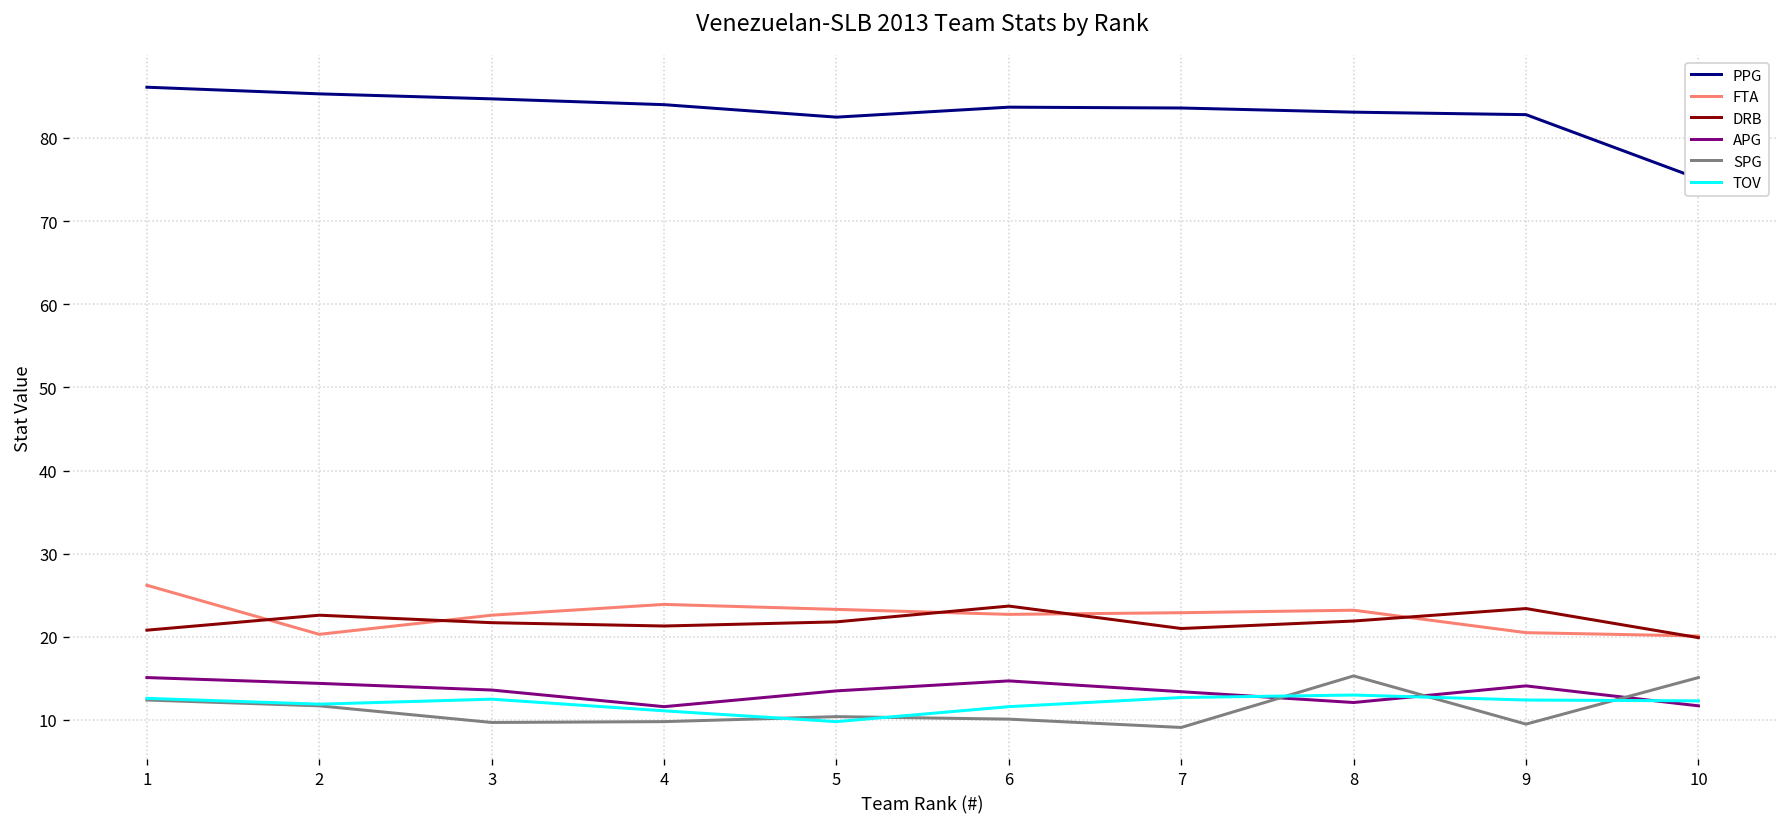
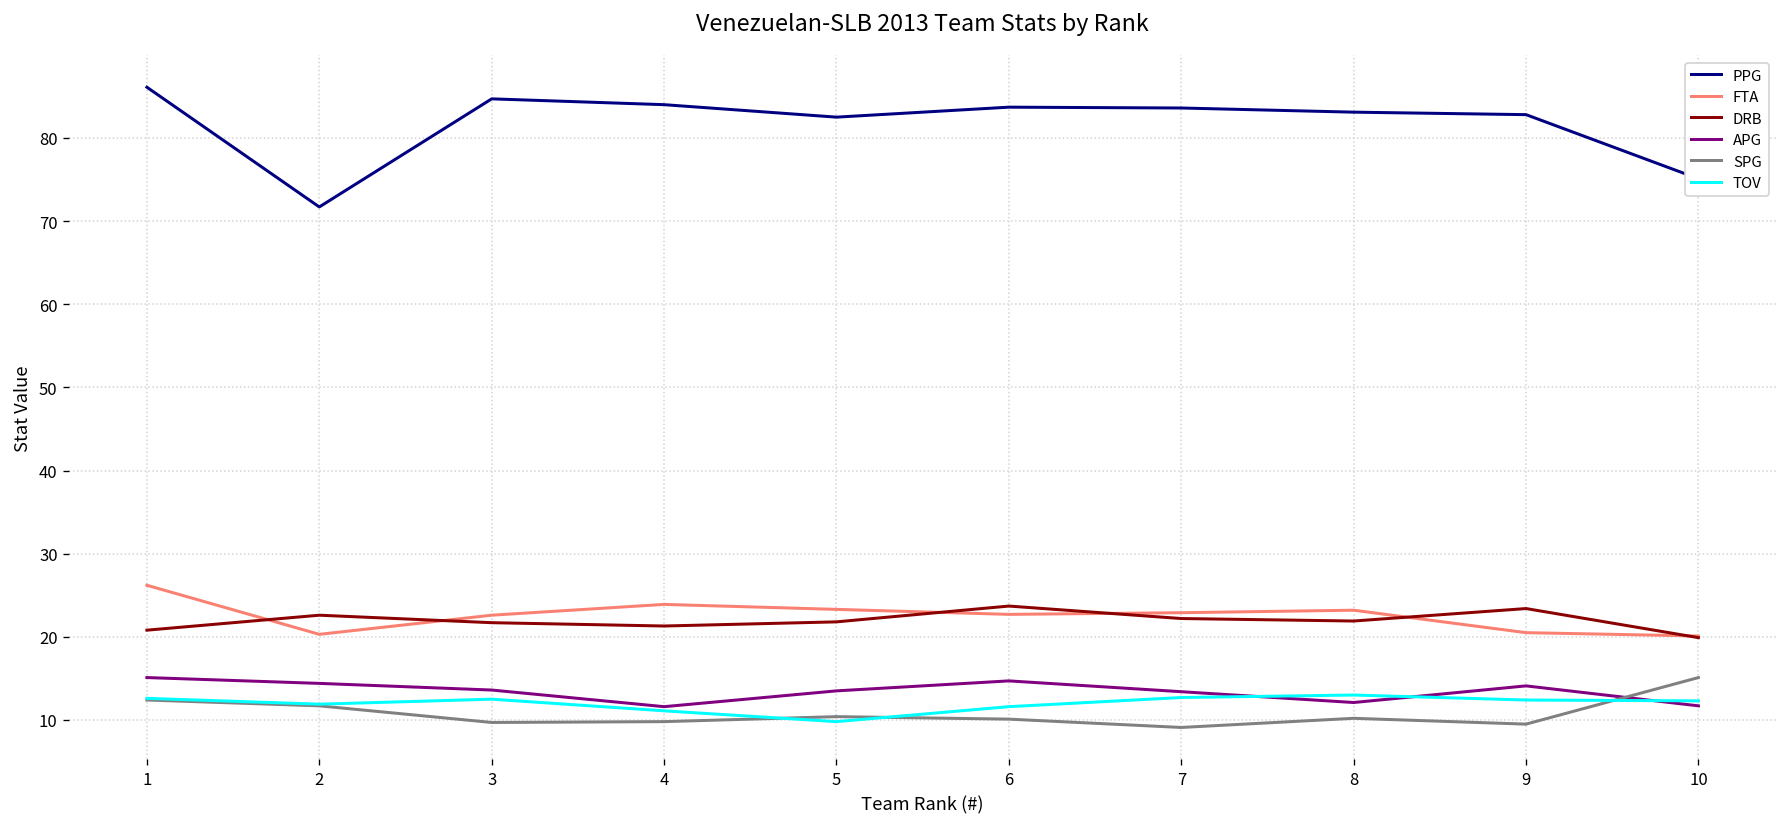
  {
    "PPG": {
      "1": 86,
-     "2": 85,
+     "2": 72,
      "3": 85,
      "4": 84,
      "5": 83,
      "6": 84,
      "7": 84,
      "8": 83,
      "9": 83
    },
    "FTA": {
      "1": 26,
      "2": 20,
      "3": 23,
      "4": 24,
      "5": 23,
      "6": 23,
      "7": 23,
      "8": 23,
      "9": 21
    },
    "DRB": {
      "1": 21,
      "2": 23,
      "3": 22,
      "4": 21,
      "5": 22,
      "6": 24,
-     "7": 21,
+     "7": 22,
      "8": 22,
      "9": 23
    },
    "APG": {
      "1": 15,
      "2": 14,
      "3": 14,
      "4": 12,
      "5": 14,
      "6": 15,
      "7": 13,
      "8": 12,
      "9": 14,
      "10": 12
    },
    "SPG": {
      "3": 10,
      "4": 10,
      "5": 10,
      "6": 10,
      "7": 9,
-     "8": 15,
+     "8": 10,
      "9": 10,
      "10": 15
    },
    "TOV": {
      "3": 13,
      "4": 11,
      "5": 10,
      "6": 12,
      "7": 13,
      "8": 13,
      "9": 12,
      "10": 12
    }
  }
